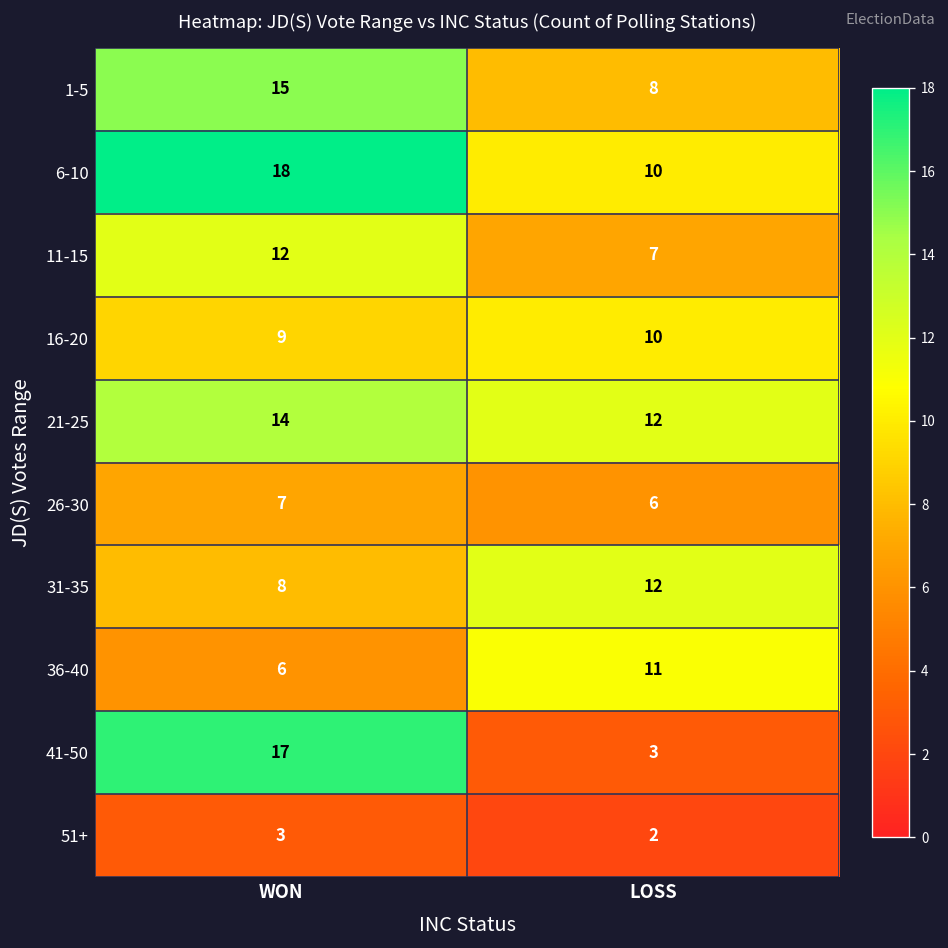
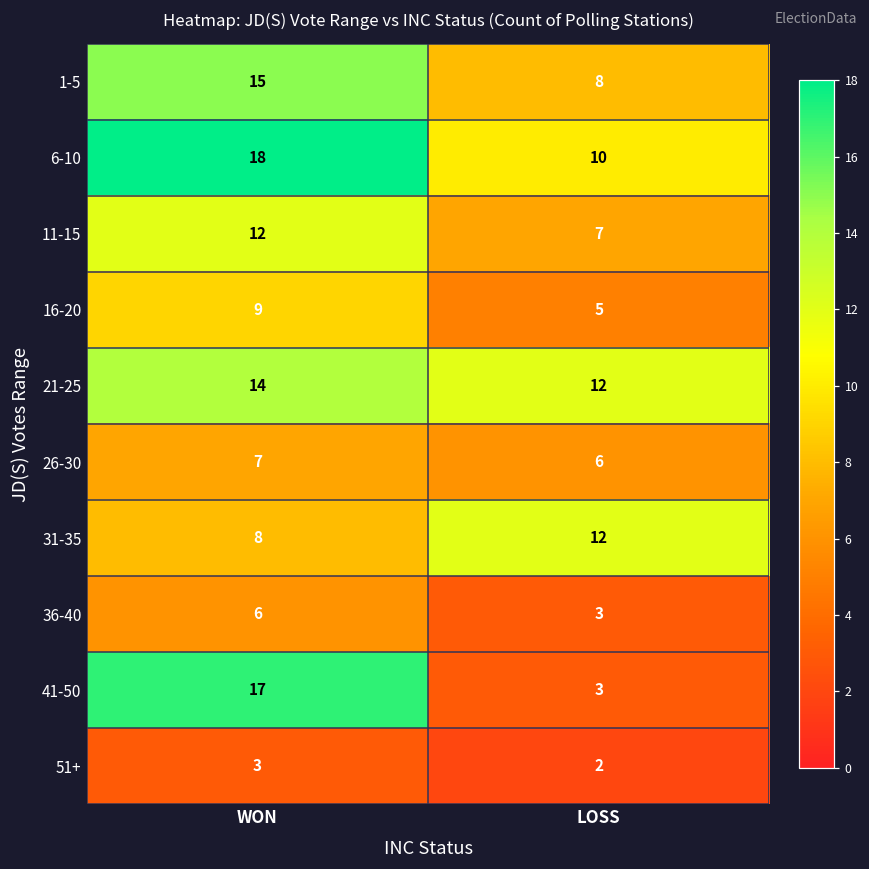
  {
    "1-5": {
      "WON": 15,
      "LOSS": 8
    },
    "6-10": {
      "WON": 18,
      "LOSS": 10
    },
    "11-15": {
      "WON": 12,
      "LOSS": 7
    },
    "16-20": {
      "WON": 9,
-     "LOSS": 10
+     "LOSS": 5
    },
    "21-25": {
      "WON": 14,
      "LOSS": 12
    },
    "26-30": {
      "WON": 7,
      "LOSS": 6
    },
    "31-35": {
      "WON": 8,
      "LOSS": 12
    },
    "36-40": {
      "WON": 6,
-     "LOSS": 11
+     "LOSS": 3
    },
    "41-50": {
      "WON": 17,
      "LOSS": 3
    },
    "51+": {
      "WON": 3,
      "LOSS": 2
    }
  }
